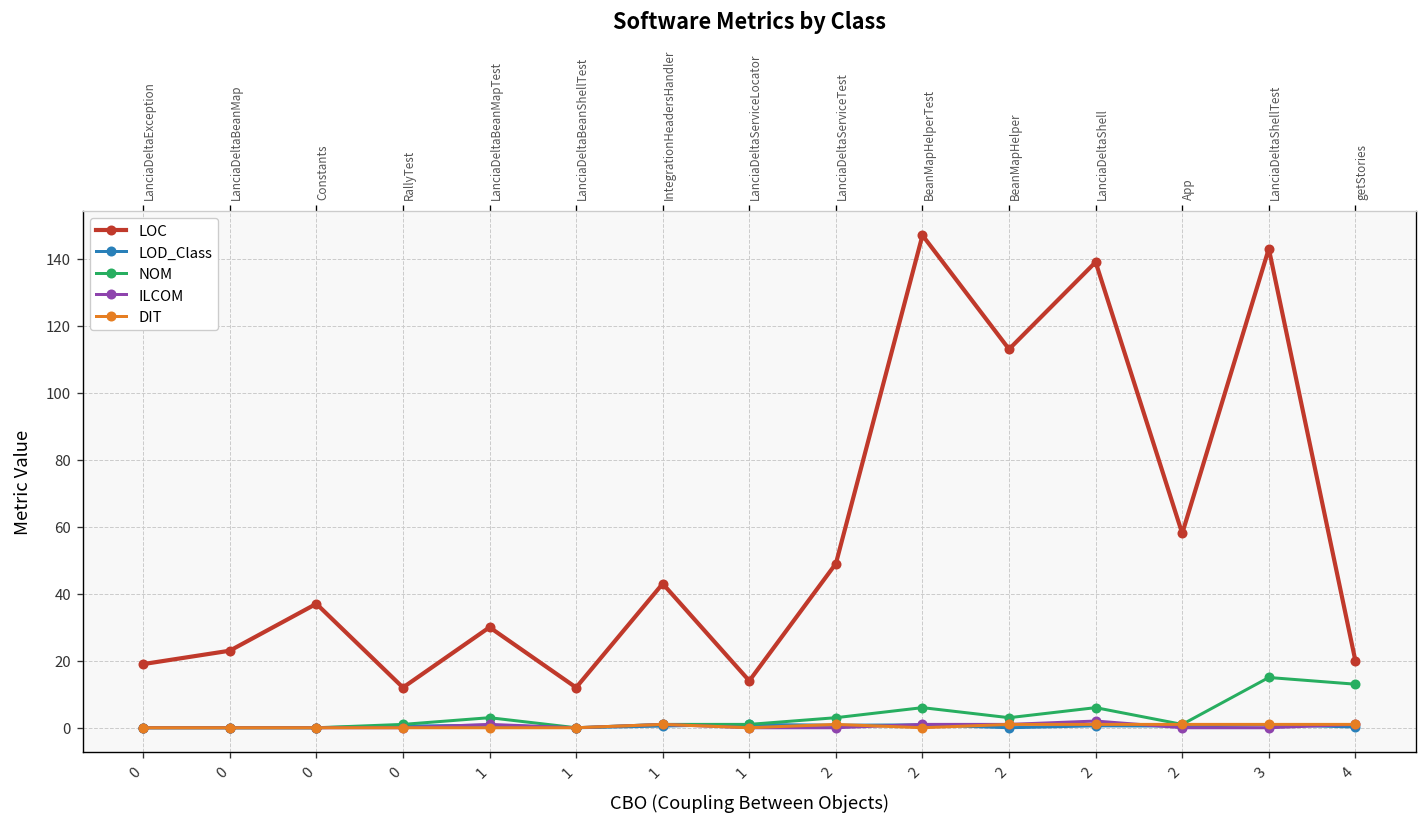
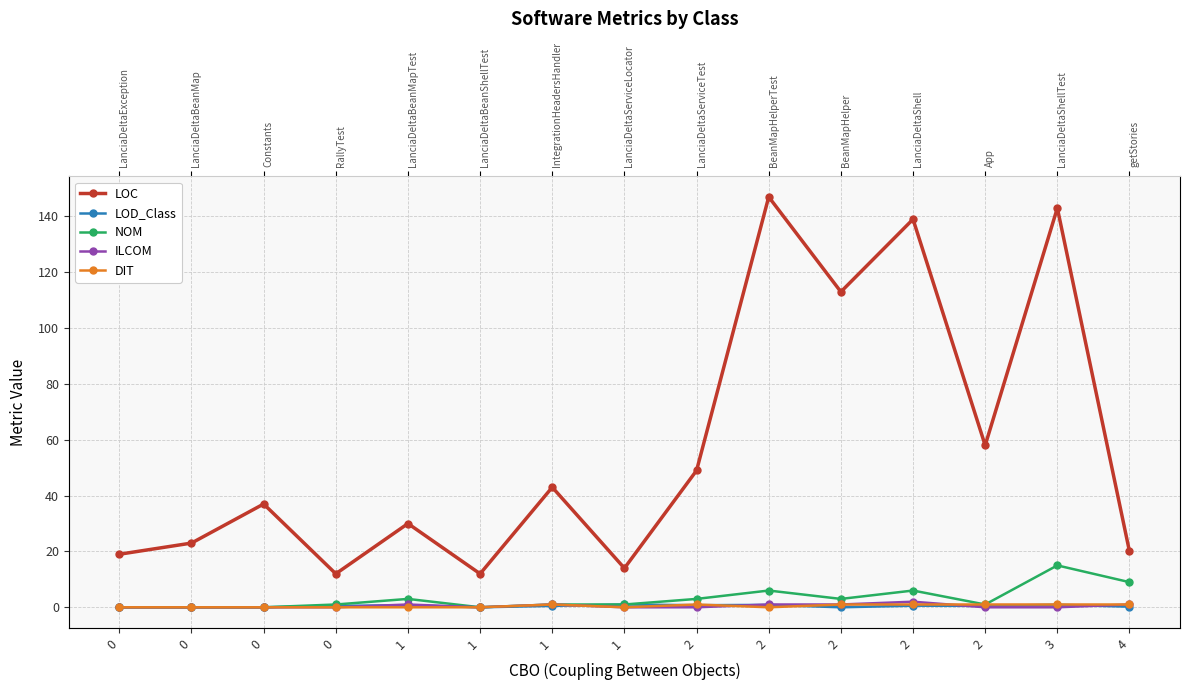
  {
    "LOC": {
      "3": 143,
      "4": 20
    },
    "NOM": {
      "3": 15,
-     "4": 13
+     "4": 9
    },
    "ILCOM": {
      "3": 0
    }
  }
